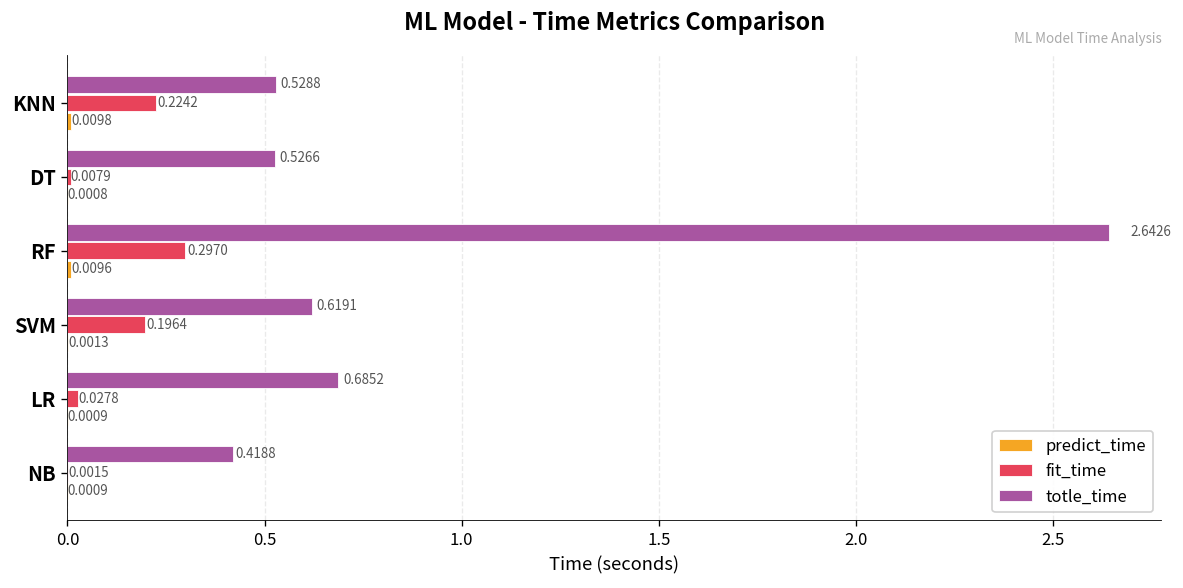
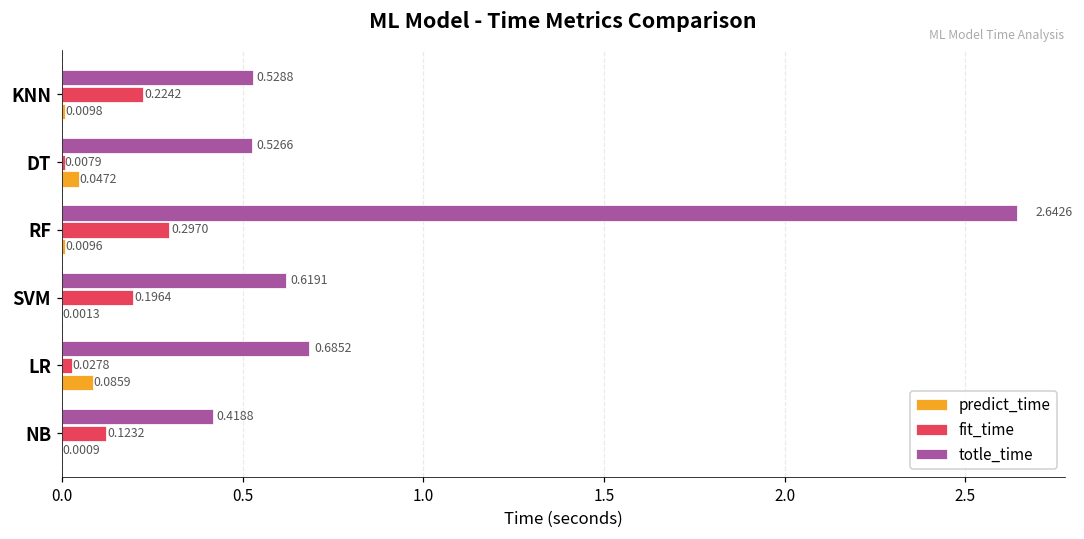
  {
    "predict_time": {
      "KNN": 0.0098,
-     "DT": 0.0008,
+     "DT": 0.0472,
      "RF": 0.0096,
      "SVM": 0.0013,
-     "LR": 0.0009,
+     "LR": 0.0859,
      "NB": 0.0009
    },
    "fit_time": {
      "KNN": 0.2242,
      "DT": 0.0079,
      "RF": 0.2970,
      "SVM": 0.1964,
      "LR": 0.0278,
-     "NB": 0.0015
+     "NB": 0.1232
    },
    "totle_time": {
      "KNN": 0.5288,
      "DT": 0.5266,
      "RF": 2.6426,
      "SVM": 0.6191,
      "LR": 0.6852,
      "NB": 0.4188
    }
  }
